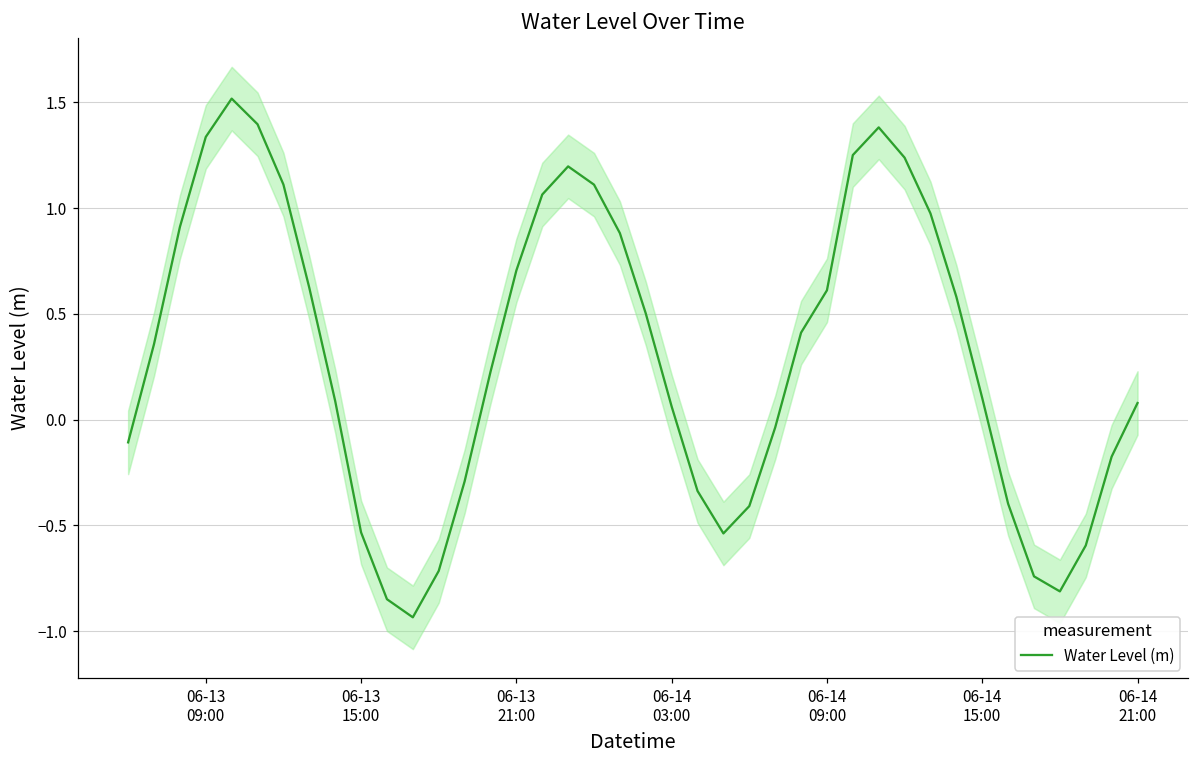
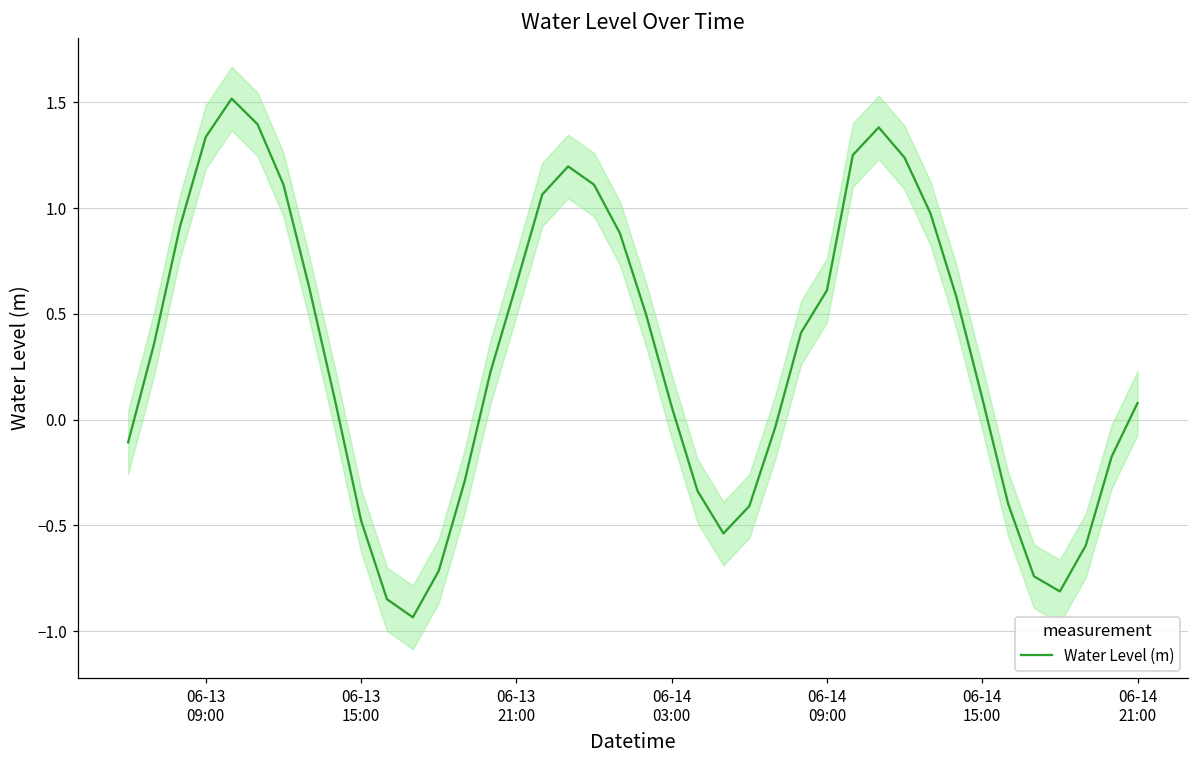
  {
    "Water Level (m)": {
      "06-13 09:00": 1.34,
-     "06-13 15:00": -0.53,
-     "06-13 21:00": 0.71,
+     "06-13 15:00": -0.48,
+     "06-13 21:00": 0.64,
      "06-14 03:00": 0.06,
      "06-14 09:00": 0.61,
      "06-14 15:00": 0.10,
      "06-14 21:00": 0.08
    }
  }
